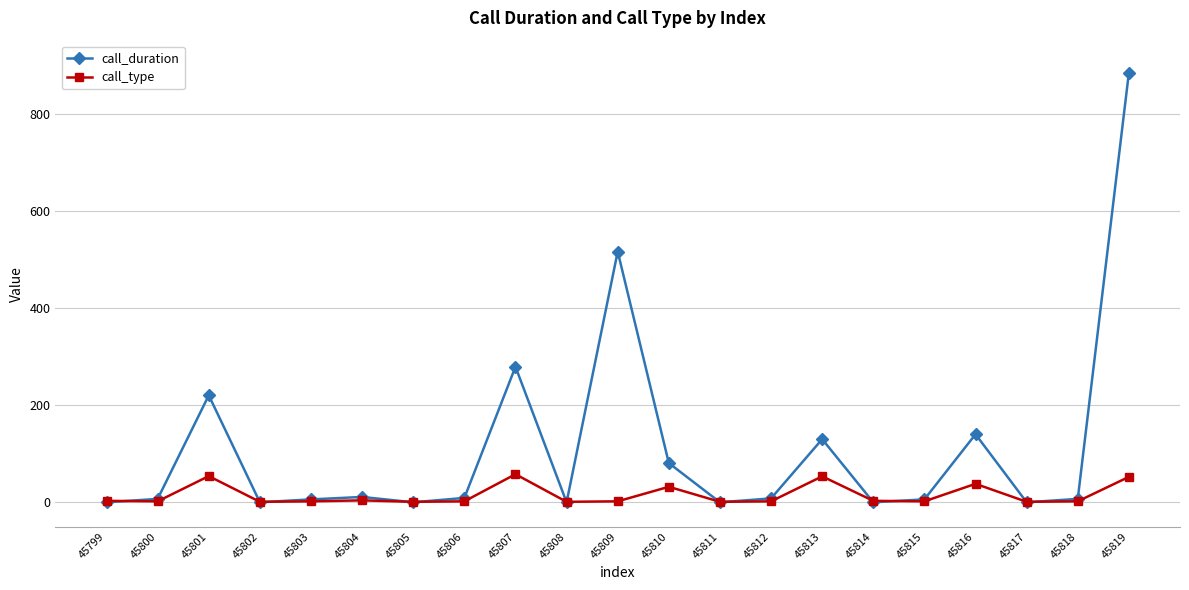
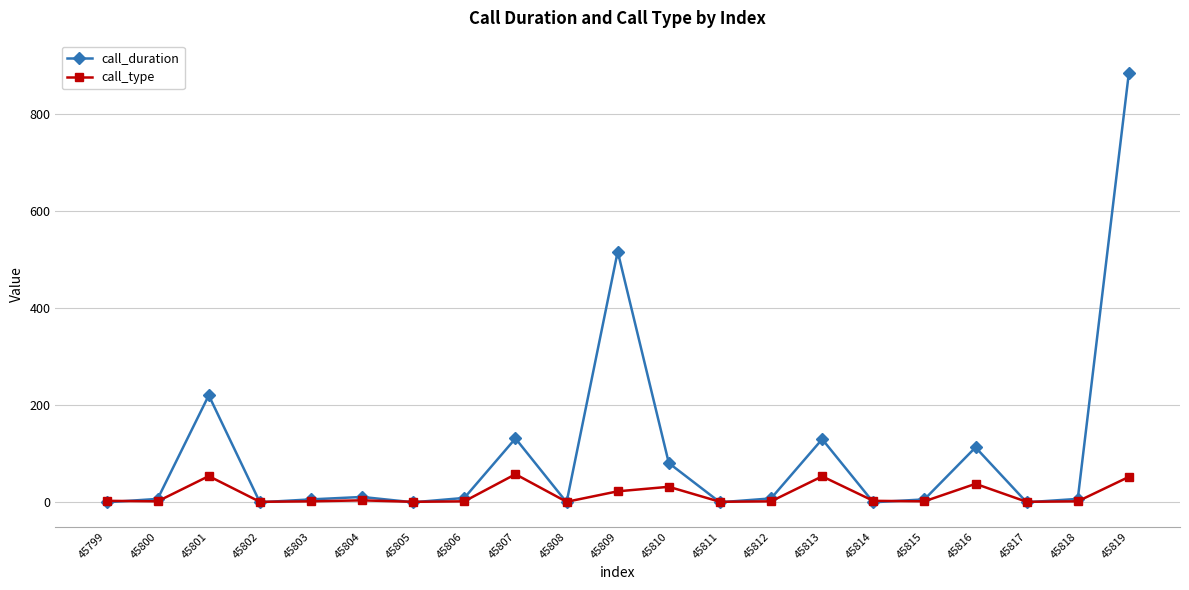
  {
    "call_duration": {
      "45801": 220,
      "45804": 10,
      "45806": 10,
-     "45807": 280,
+     "45807": 130,
      "45809": 520,
      "45810": 80,
      "45812": 10,
      "45813": 130,
-     "45816": 140,
+     "45816": 110,
      "45819": 880
    },
    "call_type": {
      "45801": 50,
      "45804": 0,
      "45806": 0,
      "45807": 60,
-     "45809": 0,
+     "45809": 20,
      "45810": 30,
      "45812": 0,
      "45813": 50,
      "45816": 40,
      "45819": 50
    }
  }
